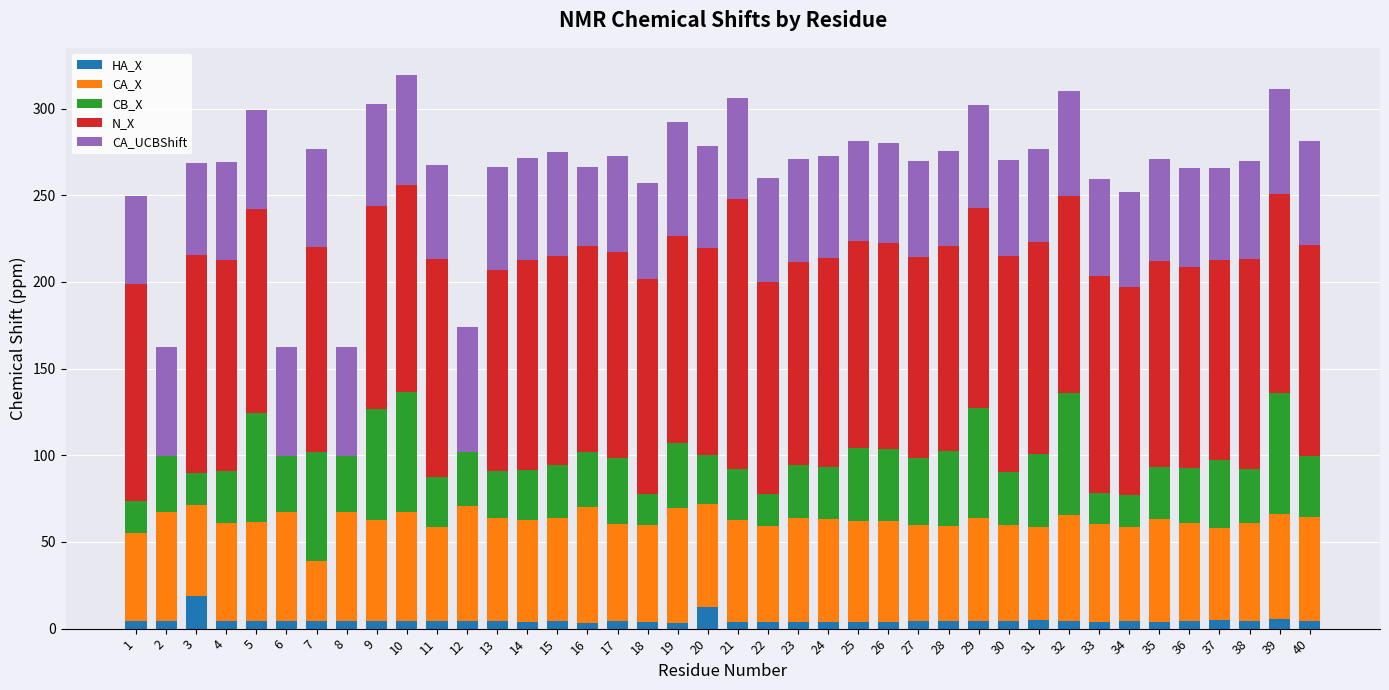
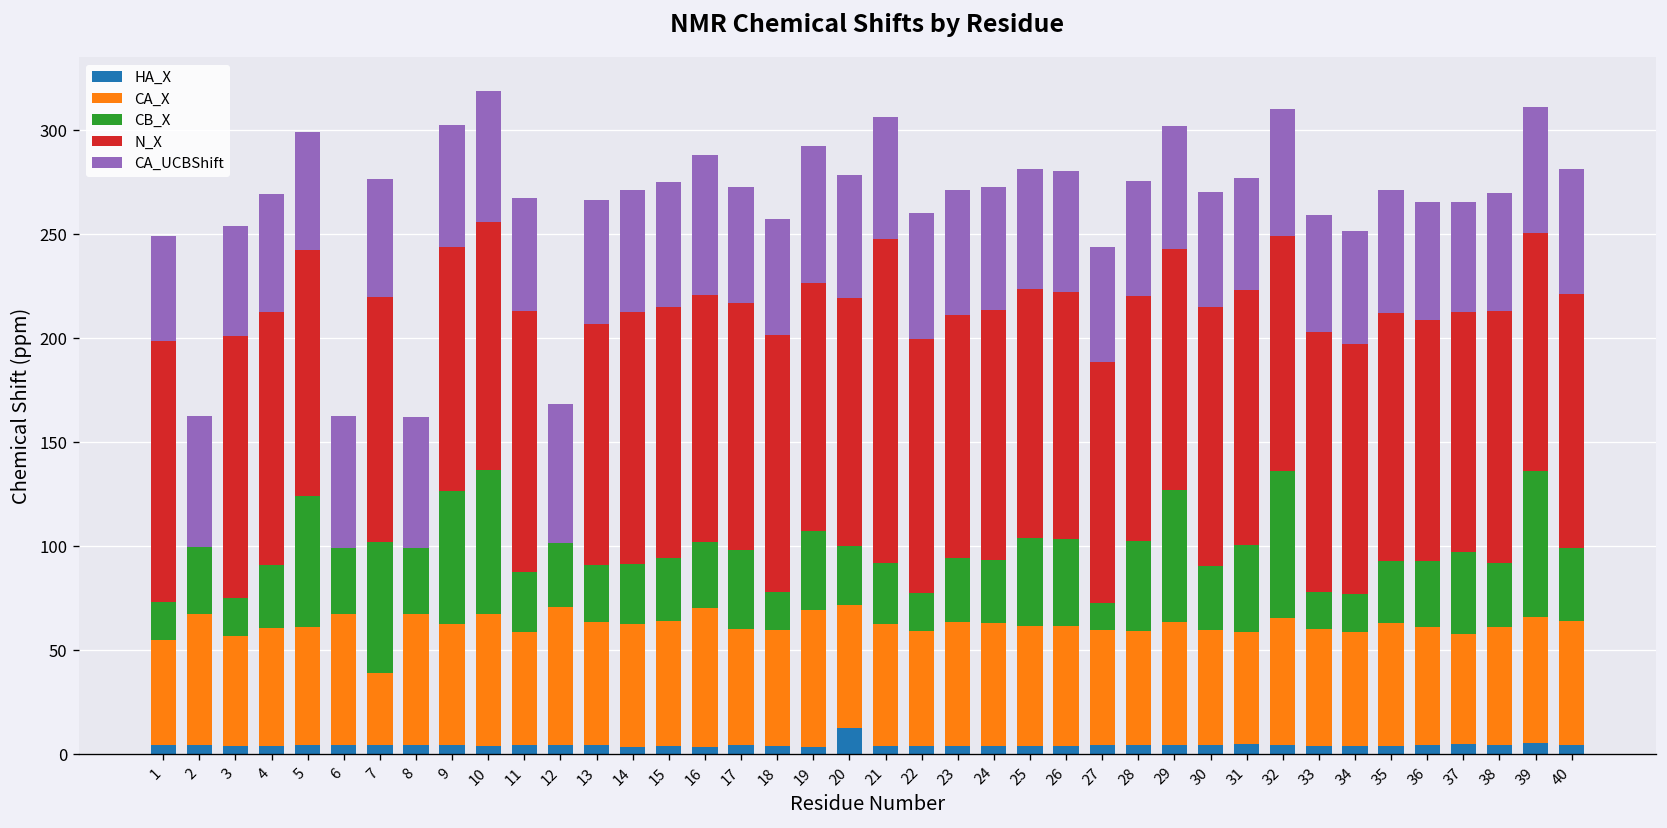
  {
    "HA_X": {
      "1": 4,
      "2": 4,
-     "3": 19,
+     "3": 4,
      "4": 4,
      "5": 5,
      "6": 4,
      "7": 5,
      "8": 4,
      "9": 4,
      "10": 4,
      "11": 5,
      "12": 4,
      "13": 4,
      "14": 4,
      "15": 4,
      "16": 3,
      "17": 5,
      "18": 4,
      "19": 3,
      "20": 13,
      "21": 4,
      "22": 4,
      "23": 4,
      "24": 4,
      "25": 4,
      "26": 4,
      "27": 5,
      "28": 4,
      "29": 4,
      "30": 5,
      "31": 5,
      "32": 5,
      "33": 4,
      "34": 4,
      "35": 4,
      "36": 4,
      "37": 5,
      "38": 4,
      "39": 5,
      "40": 5
    },
    "CA_X": {
      "1": 51,
      "2": 63,
      "3": 53,
      "4": 57,
      "5": 57,
      "6": 63,
      "7": 35,
      "8": 63,
      "9": 58,
      "10": 63,
      "11": 54,
      "12": 66,
      "13": 59,
      "14": 59,
      "15": 60,
      "16": 67,
      "17": 56,
      "18": 55,
      "19": 66,
      "20": 59,
      "21": 59,
      "22": 56,
      "23": 60,
      "24": 59,
      "25": 58,
      "26": 58,
      "27": 55,
      "28": 55,
      "29": 59,
      "30": 55,
      "31": 54,
      "32": 61,
      "33": 56,
      "34": 54,
      "35": 59,
      "36": 57,
      "37": 53,
      "38": 57,
      "39": 61,
      "40": 60
    },
    "CB_X": {
      "1": 18,
      "2": 32,
      "3": 18,
      "4": 30,
      "5": 63,
      "6": 32,
      "7": 63,
      "8": 32,
      "9": 64,
      "10": 69,
      "11": 29,
      "12": 31,
      "13": 28,
      "14": 29,
      "15": 30,
      "16": 32,
      "17": 38,
      "18": 18,
      "19": 38,
      "20": 29,
      "21": 29,
      "22": 18,
      "23": 30,
      "24": 30,
      "25": 42,
      "26": 41,
-     "27": 39,
+     "27": 13,
      "28": 43,
      "29": 64,
      "30": 31,
      "31": 42,
      "32": 71,
      "33": 18,
      "34": 19,
      "35": 30,
      "36": 32,
      "37": 39,
      "38": 31,
      "39": 70,
      "40": 35
    },
    "N_X": {
      "1": 125,
      "2": 0,
      "3": 126,
      "4": 121,
      "5": 118,
      "6": 0,
      "7": 118,
      "8": 0,
      "9": 117,
      "10": 119,
      "11": 126,
      "12": 0,
      "13": 116,
      "14": 121,
      "15": 120,
      "16": 119,
      "17": 119,
      "18": 124,
      "19": 119,
      "20": 119,
      "21": 156,
      "22": 122,
      "23": 117,
      "24": 120,
      "25": 119,
      "26": 119,
      "27": 116,
      "28": 118,
      "29": 116,
      "30": 125,
      "31": 122,
      "32": 113,
      "33": 125,
      "34": 120,
      "35": 119,
      "36": 116,
      "37": 115,
      "38": 121,
      "39": 114,
      "40": 122
    },
    "CA_UCBShift": {
      "1": 51,
      "2": 63,
      "3": 53,
      "4": 57,
      "5": 57,
      "6": 63,
      "7": 57,
      "8": 63,
      "9": 58,
      "10": 63,
      "11": 54,
-     "12": 72,
+     "12": 66,
      "13": 59,
      "14": 59,
      "15": 60,
-     "16": 46,
+     "16": 67,
      "17": 56,
      "18": 55,
      "19": 66,
      "20": 59,
      "21": 59,
      "22": 60,
      "23": 60,
      "24": 59,
      "25": 58,
      "26": 58,
      "27": 55,
      "28": 55,
      "29": 59,
      "30": 55,
      "31": 54,
      "32": 61,
      "33": 56,
      "34": 54,
      "35": 59,
      "36": 57,
      "37": 53,
      "38": 57,
      "39": 61,
      "40": 60
    }
  }
